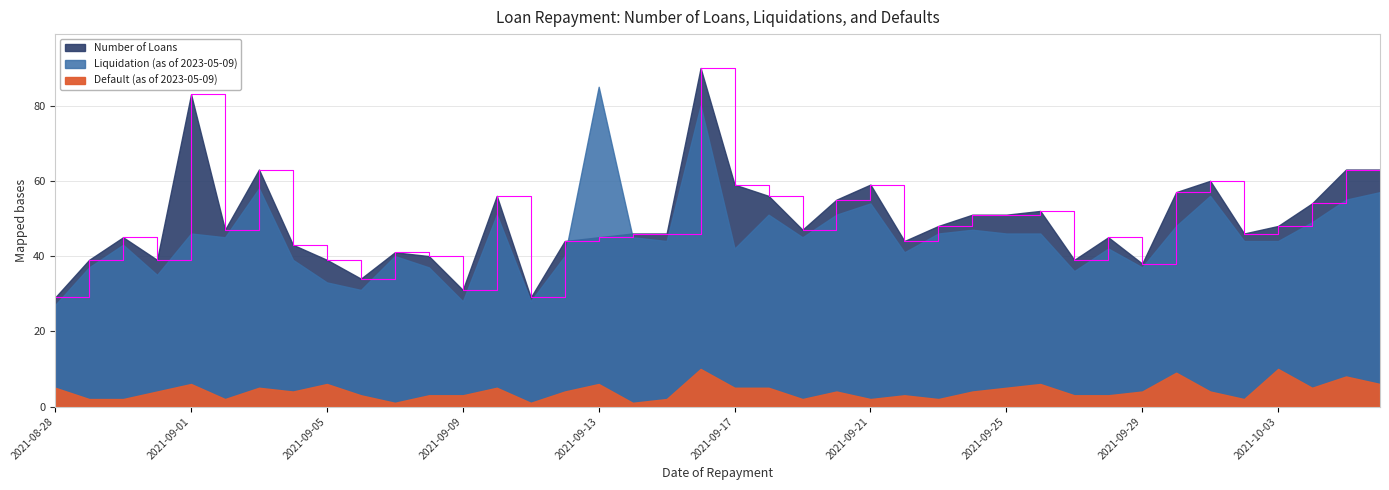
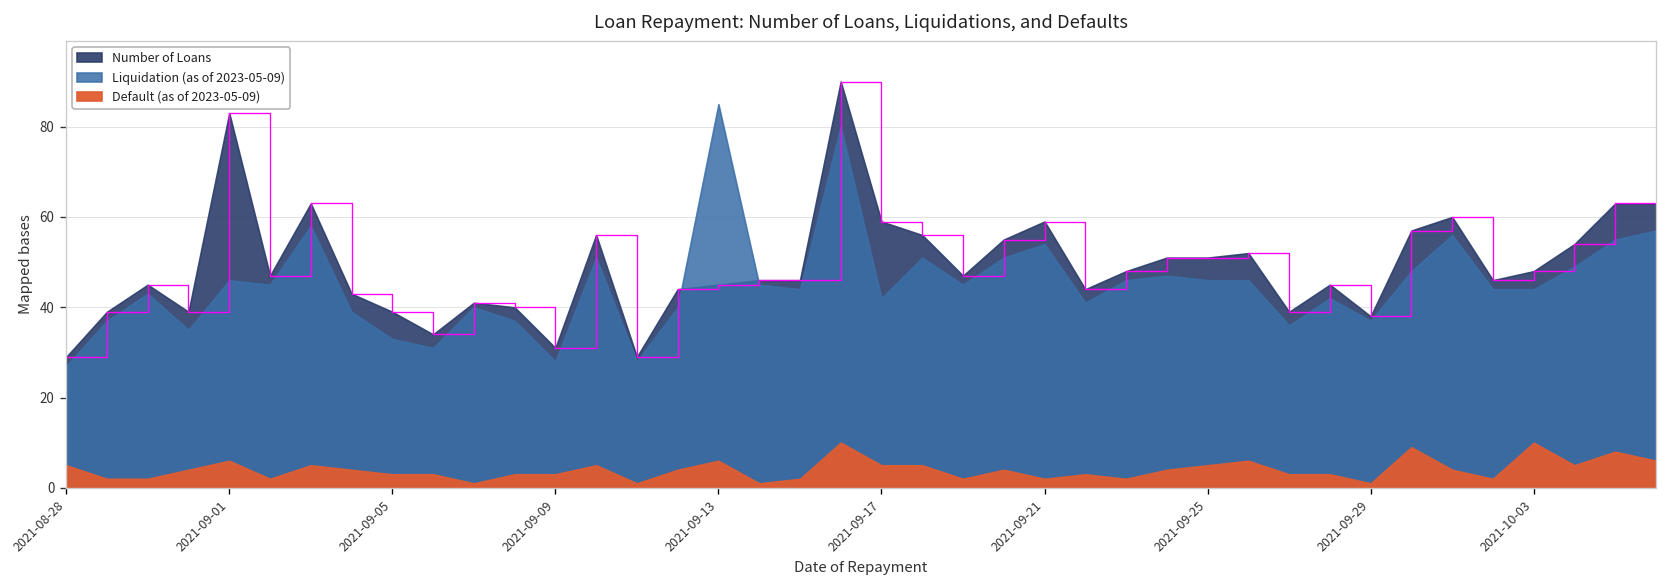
  {
    "Number of Loans": {
      "2021-08-28": 29,
      "2021-09-01": 83,
      "2021-09-05": 39,
      "2021-09-09": 31,
      "2021-09-13": 45,
      "2021-09-17": 59,
      "2021-09-21": 59,
      "2021-09-25": 51,
      "2021-09-29": 38,
      "2021-10-03": 48
    },
    "Liquidation (as of 2023-05-09)": {
      "2021-08-28": 27,
      "2021-09-01": 46,
      "2021-09-05": 33,
      "2021-09-09": 28,
      "2021-09-13": 85,
      "2021-09-17": 42,
      "2021-09-21": 54,
      "2021-09-25": 46,
      "2021-09-29": 37,
      "2021-10-03": 44
    },
    "Default (as of 2023-05-09)": {
      "2021-08-28": 5,
      "2021-09-01": 6,
-     "2021-09-05": 6,
+     "2021-09-05": 3,
      "2021-09-09": 3,
      "2021-09-13": 6,
      "2021-09-17": 5,
      "2021-09-21": 2,
      "2021-09-25": 5,
-     "2021-09-29": 4,
+     "2021-09-29": 1,
      "2021-10-03": 10
    }
  }
